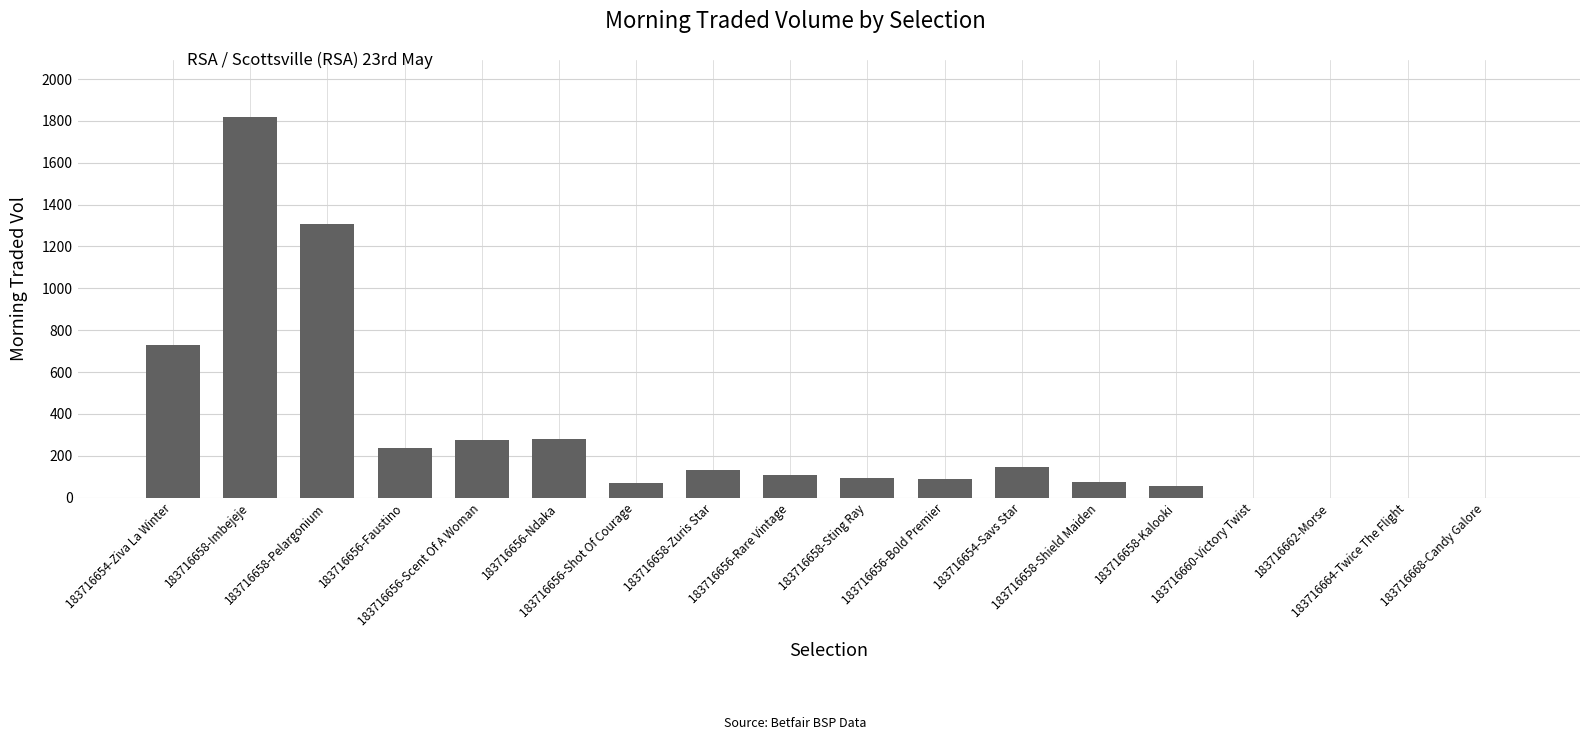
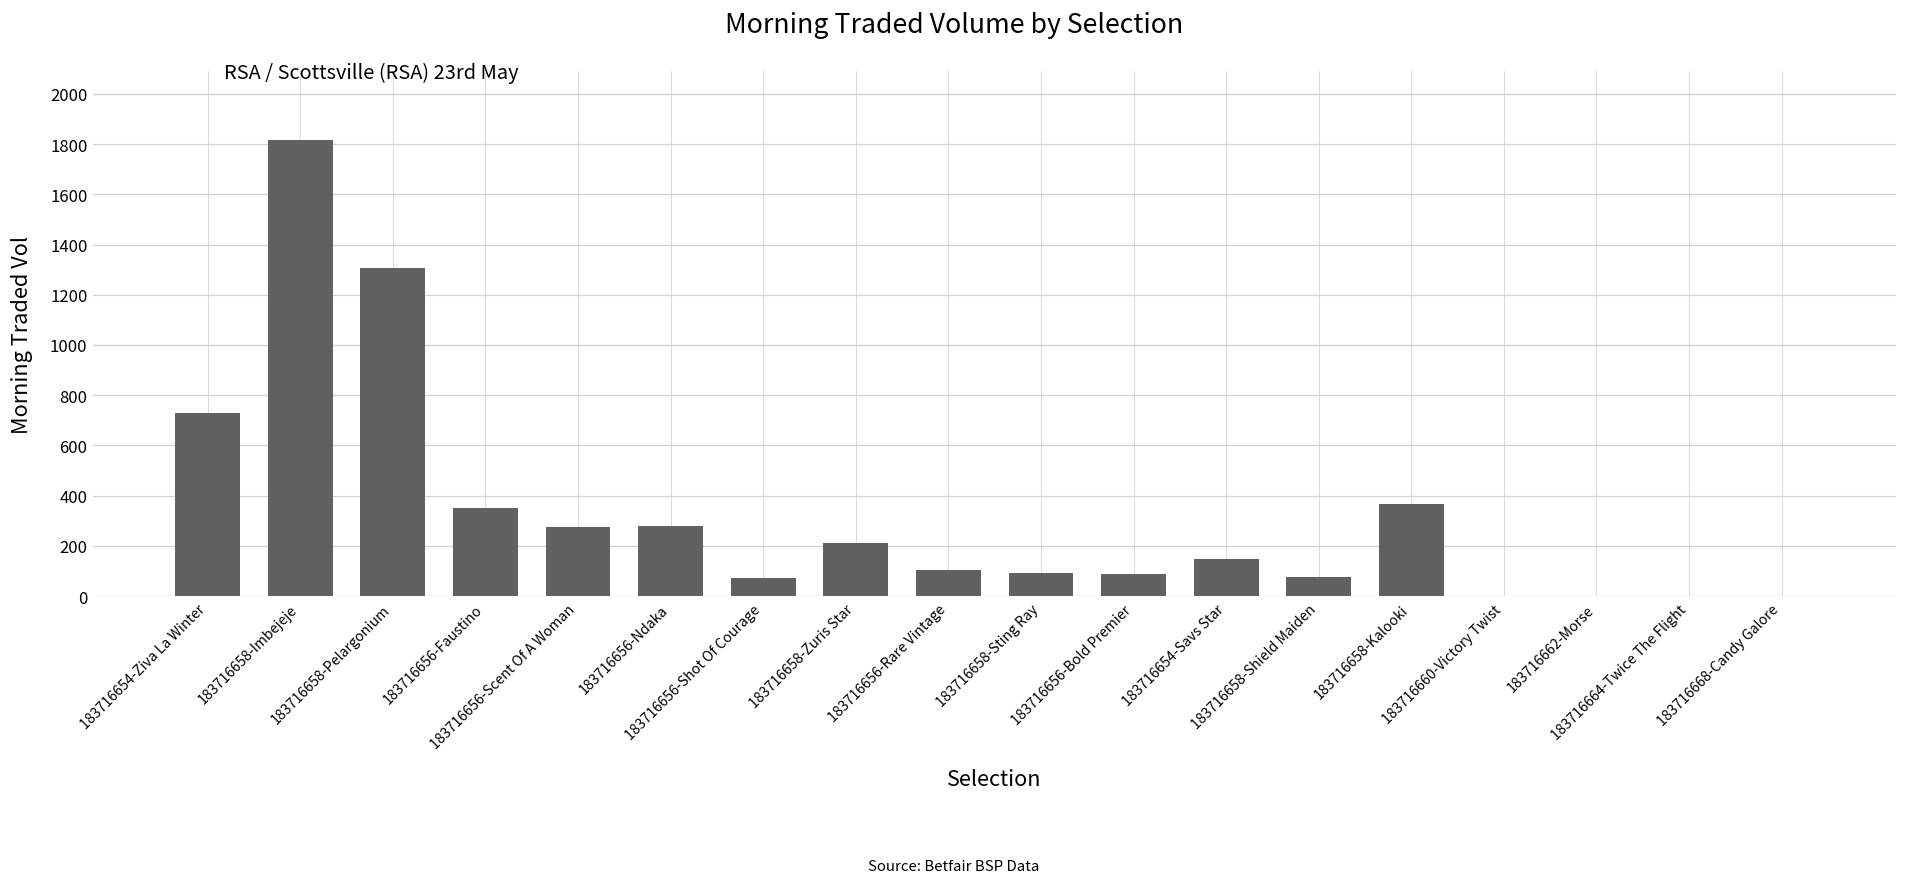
  {
    "183716654-Ziva La Winter": 730,
    "183716658-Imbejeje": 1820,
    "183716658-Pelargonium": 1310,
-   "183716656-Faustino": 240,
+   "183716656-Faustino": 350,
    "183716656-Scent Of A Woman": 280,
    "183716656-Ndaka": 280,
    "183716656-Shot Of Courage": 70,
-   "183716658-Zuris Star": 130,
+   "183716658-Zuris Star": 210,
    "183716656-Rare Vintage": 110,
    "183716658-Sting Ray": 90,
    "183716656-Bold Premier": 90,
    "183716654-Savs Star": 150,
    "183716658-Shield Maiden": 80,
-   "183716658-Kalooki": 60,
+   "183716658-Kalooki": 370,
    "183716660-Victory Twist": 0,
    "183716662-Morse": 0,
    "183716664-Twice The Flight": 0,
    "183716668-Candy Galore": 0
  }
